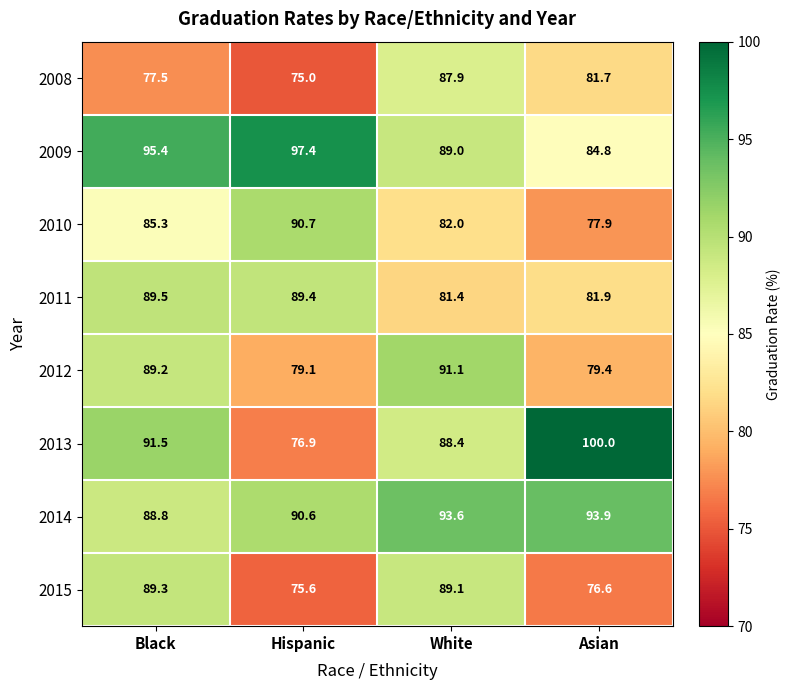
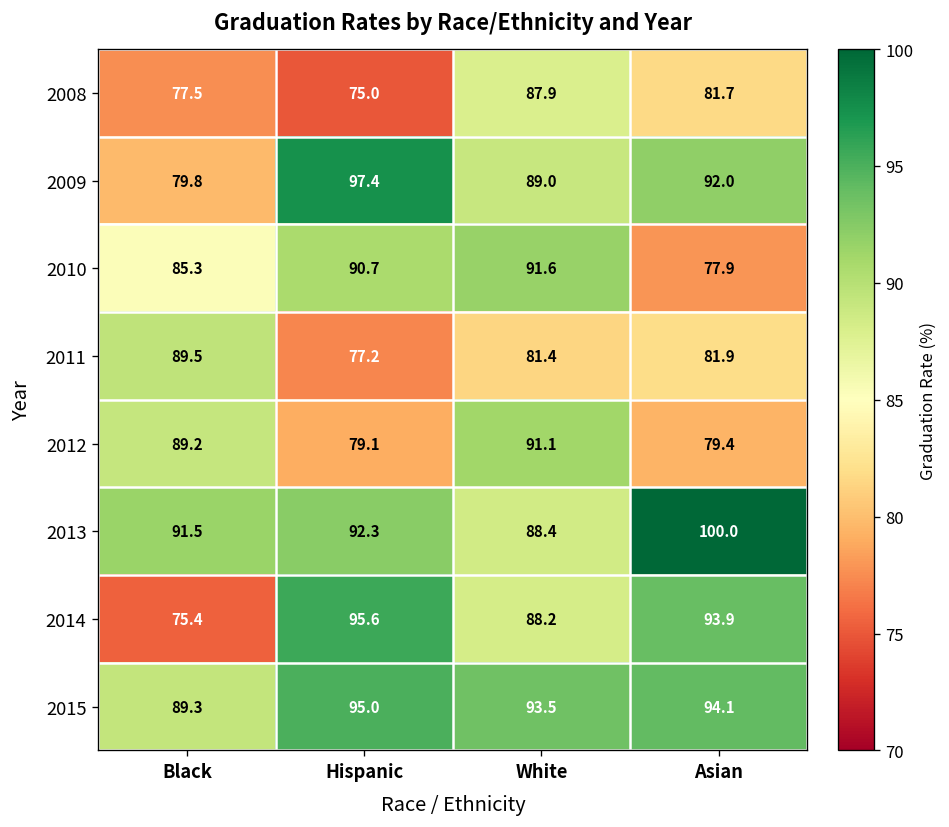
  {
    "2008": {
      "Black": 77.5,
      "Hispanic": 75.0,
      "White": 87.9,
      "Asian": 81.7
    },
    "2009": {
-     "Black": 95.4,
+     "Black": 79.8,
      "Hispanic": 97.4,
      "White": 89.0,
-     "Asian": 84.8
+     "Asian": 92.0
    },
    "2010": {
      "Black": 85.3,
      "Hispanic": 90.7,
-     "White": 82.0,
+     "White": 91.6,
      "Asian": 77.9
    },
    "2011": {
      "Black": 89.5,
-     "Hispanic": 89.4,
+     "Hispanic": 77.2,
      "White": 81.4,
      "Asian": 81.9
    },
    "2012": {
      "Black": 89.2,
      "Hispanic": 79.1,
      "White": 91.1,
      "Asian": 79.4
    },
    "2013": {
      "Black": 91.5,
-     "Hispanic": 76.9,
+     "Hispanic": 92.3,
      "White": 88.4,
      "Asian": 100.0
    },
    "2014": {
-     "Black": 88.8,
-     "Hispanic": 90.6,
-     "White": 93.6,
+     "Black": 75.4,
+     "Hispanic": 95.6,
+     "White": 88.2,
      "Asian": 93.9
    },
    "2015": {
      "Black": 89.3,
-     "Hispanic": 75.6,
-     "White": 89.1,
-     "Asian": 76.6
+     "Hispanic": 95.0,
+     "White": 93.5,
+     "Asian": 94.1
    }
  }
